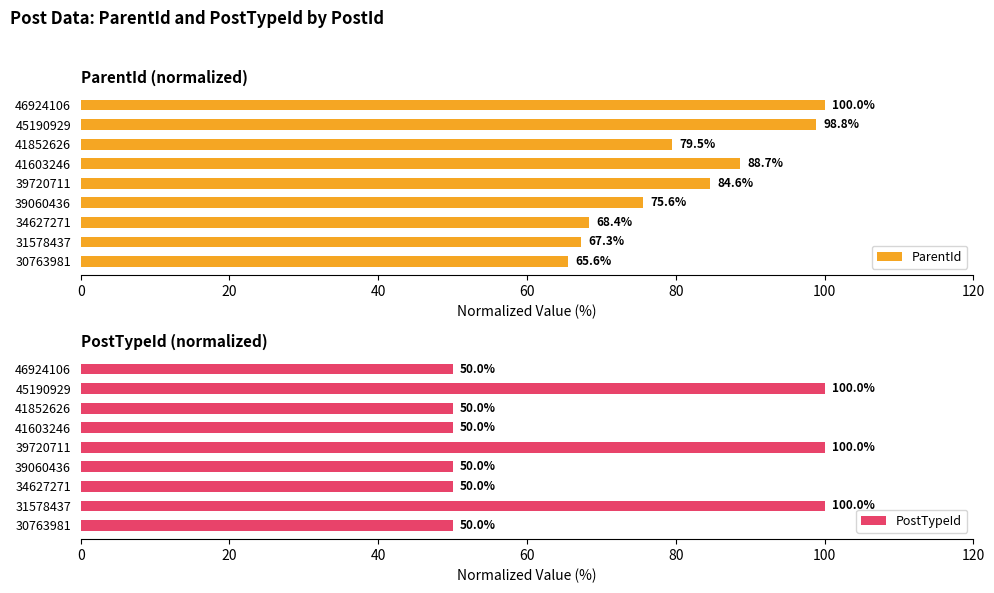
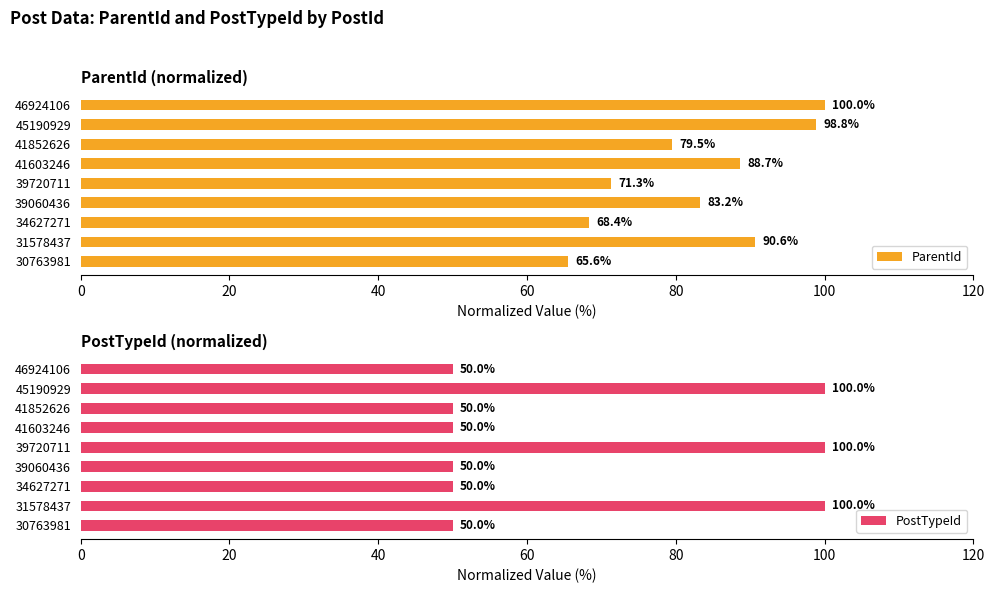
  {
    "ParentId (normalized)": {
      "46924106": "100.0%",
      "45190929": "98.8%",
      "41852626": "79.5%",
      "41603246": "88.7%",
-     "39720711": "84.6%",
-     "39060436": "75.6%",
+     "39720711": "71.3%",
+     "39060436": "83.2%",
      "34627271": "68.4%",
-     "31578437": "67.3%",
+     "31578437": "90.6%",
      "30763981": "65.6%"
    },
    "PostTypeId (normalized)": {
      "46924106": "50.0%",
      "45190929": "100.0%",
      "41852626": "50.0%",
      "41603246": "50.0%",
      "39720711": "100.0%",
      "39060436": "50.0%",
      "34627271": "50.0%",
      "30763981": "50.0%"
    }
  }
